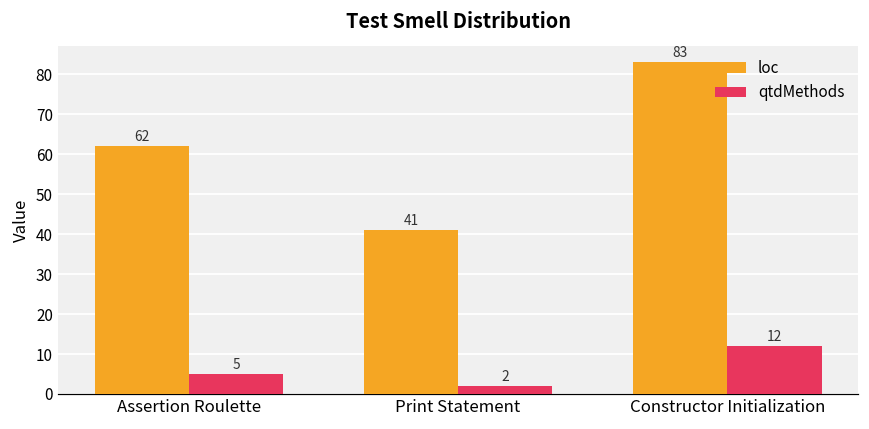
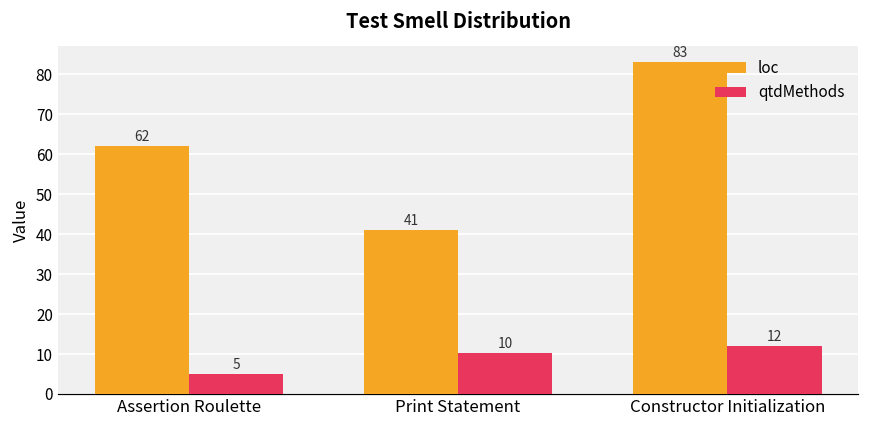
  {
    "loc": {
      "Assertion Roulette": 62,
      "Print Statement": 41,
      "Constructor Initialization": 83
    },
    "qtdMethods": {
      "Assertion Roulette": 5,
-     "Print Statement": 2,
+     "Print Statement": 10,
      "Constructor Initialization": 12
    }
  }
